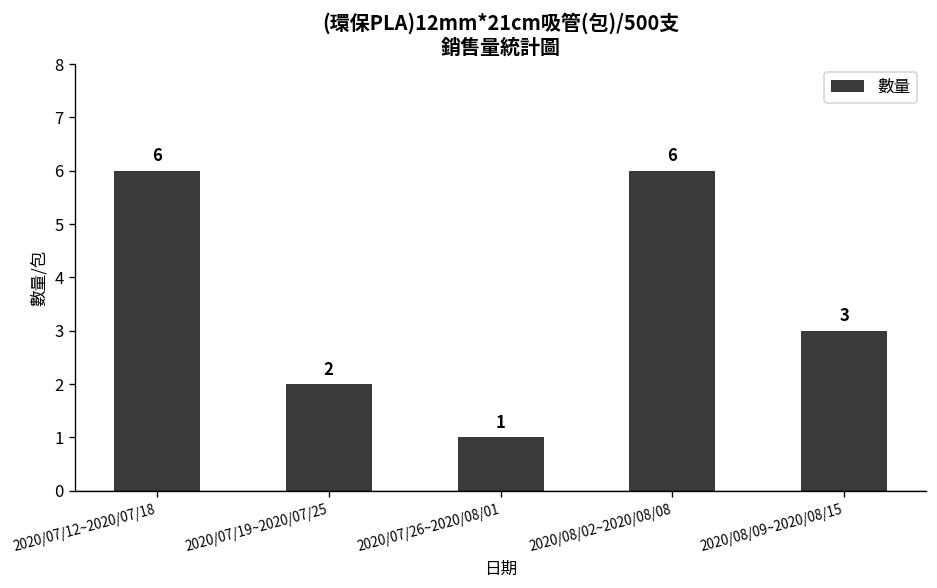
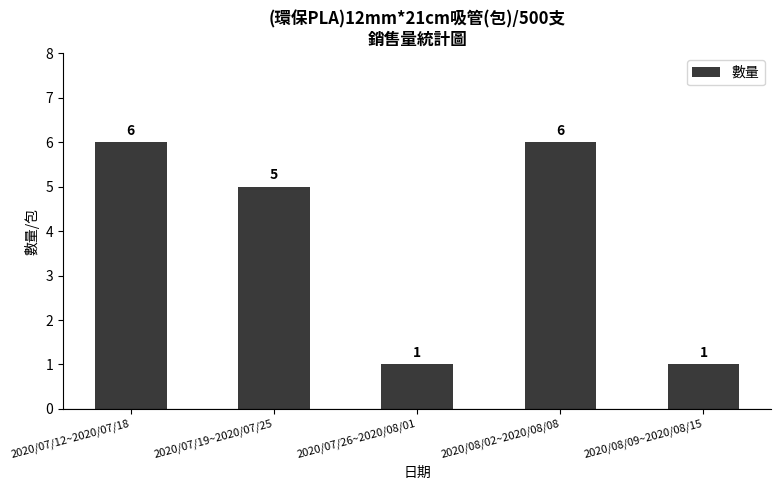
  {
    "2020/07/12~2020/07/18": 6,
-   "2020/07/19~2020/07/25": 2,
+   "2020/07/19~2020/07/25": 5,
    "2020/07/26~2020/08/01": 1,
    "2020/08/02~2020/08/08": 6,
-   "2020/08/09~2020/08/15": 3
+   "2020/08/09~2020/08/15": 1
  }
